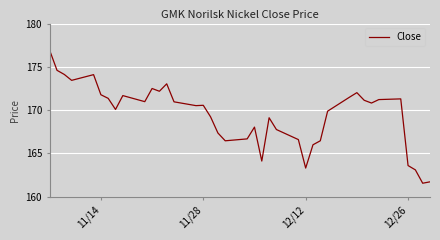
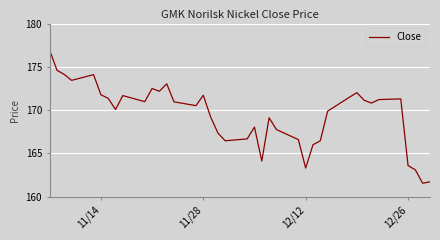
  {
    "11/14": 172,
-   "11/28": 171,
+   "11/28": 172,
    "12/12": 163,
    "12/26": 164
  }
